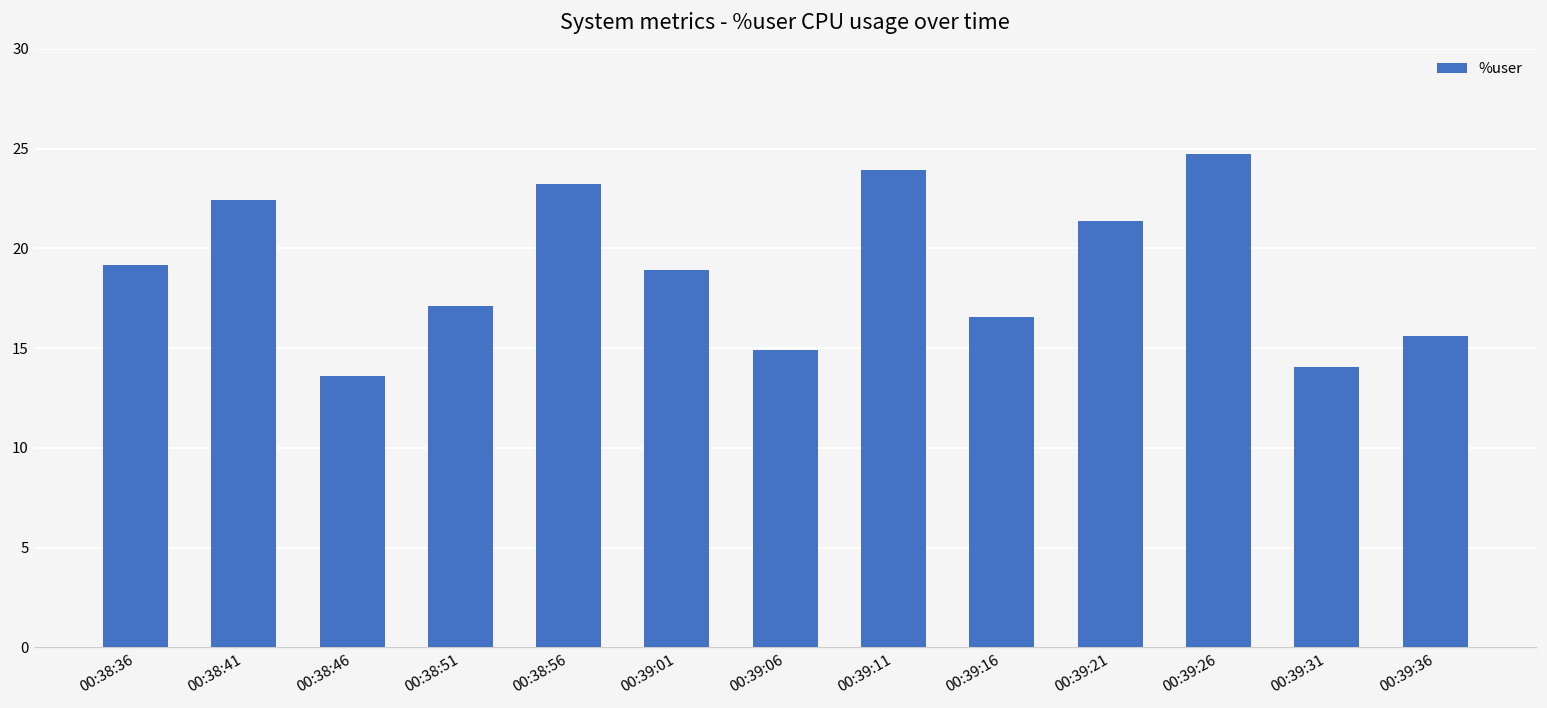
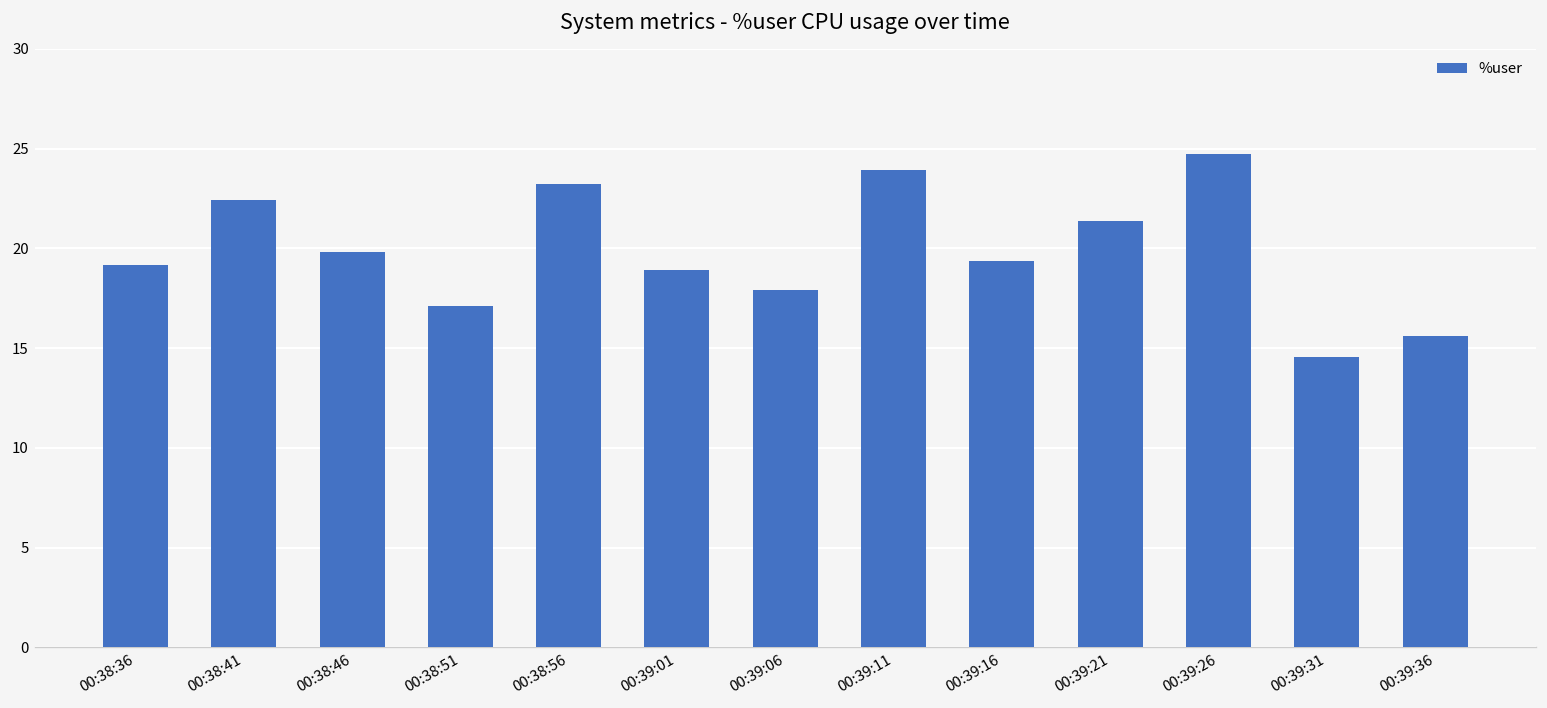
  {
    "00:38:36": 19.2,
    "00:38:41": 22.4,
-   "00:38:46": 13.6,
+   "00:38:46": 19.8,
    "00:38:51": 17.1,
    "00:38:56": 23.2,
    "00:39:01": 18.9,
-   "00:39:06": 14.9,
+   "00:39:06": 17.9,
    "00:39:11": 23.9,
-   "00:39:16": 16.6,
+   "00:39:16": 19.4,
    "00:39:21": 21.4,
    "00:39:26": 24.7,
-   "00:39:31": 14.1,
+   "00:39:31": 14.6,
    "00:39:36": 15.6
  }
